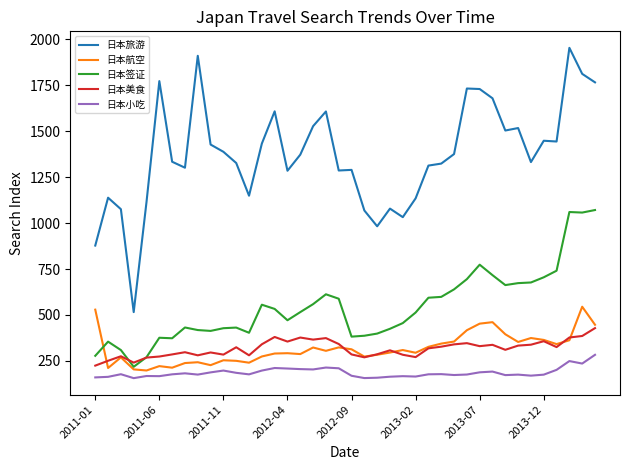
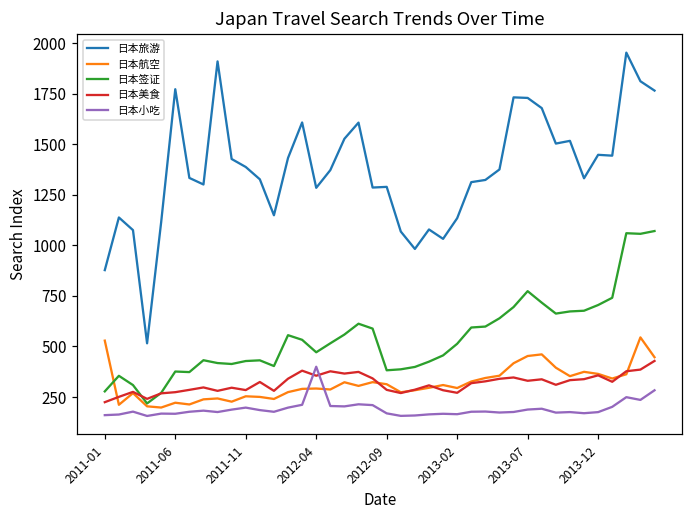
  {
    "日本旅游": {
      "2011-01": 880,
      "2011-06": 1770,
      "2011-11": 1390,
      "2012-04": 1290,
      "2012-09": 1290,
      "2013-02": 1130,
      "2013-07": 1730,
      "2013-12": 1450
    },
    "日本航空": {
      "2011-01": 530,
      "2011-06": 220,
      "2011-11": 250,
      "2012-04": 290,
      "2012-09": 310,
      "2013-02": 290,
      "2013-07": 450
    },
    "日本签证": {
      "2011-01": 280,
      "2011-06": 380,
      "2011-11": 430,
      "2012-04": 470,
      "2012-09": 380,
      "2013-02": 510,
      "2013-07": 770,
      "2013-12": 710
    },
    "日本美食": {
      "2011-01": 220,
      "2011-06": 270,
      "2011-11": 280,
      "2012-04": 360,
      "2012-09": 290,
      "2013-02": 270,
      "2013-07": 330
    },
    "日本小吃": {
      "2011-01": 160,
      "2011-06": 170,
      "2011-11": 200,
-     "2012-04": 210,
+     "2012-04": 400,
      "2012-09": 170,
      "2013-02": 170,
      "2013-07": 190,
      "2013-12": 180
    }
  }
